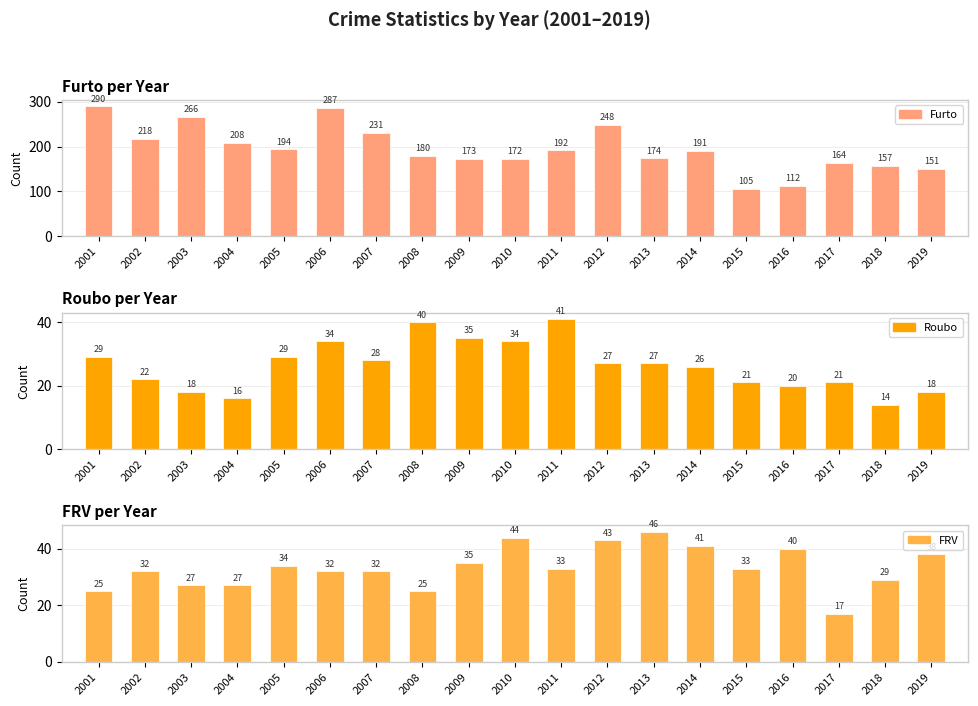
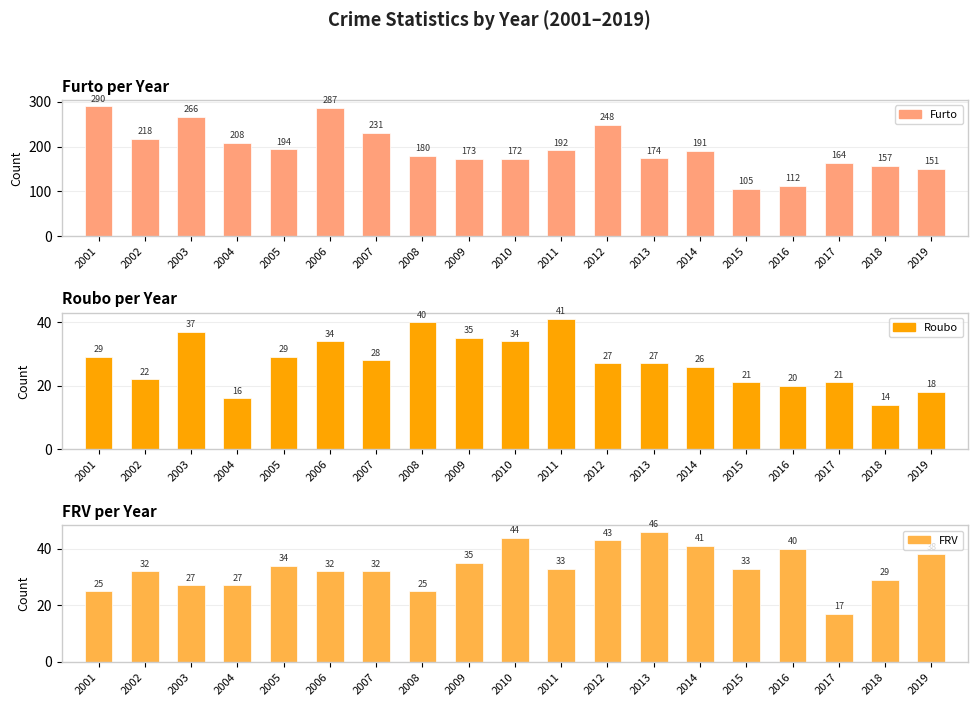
  {
    "Furto per Year": {
      "2001": 290,
      "2002": 218,
      "2003": 266,
      "2004": 208,
      "2005": 194,
      "2006": 287,
      "2007": 231,
      "2008": 180,
      "2009": 173,
      "2010": 172,
      "2011": 192,
      "2012": 248,
      "2013": 174,
      "2014": 191,
      "2015": 105,
      "2016": 112,
      "2017": 164,
      "2018": 157,
      "2019": 151
    },
    "Roubo per Year": {
      "2001": 29,
      "2002": 22,
-     "2003": 18,
+     "2003": 37,
      "2004": 16,
      "2005": 29,
      "2006": 34,
      "2007": 28,
      "2008": 40,
      "2009": 35,
      "2010": 34,
      "2011": 41,
      "2012": 27,
      "2013": 27,
      "2014": 26,
      "2015": 21,
      "2016": 20,
      "2017": 21,
      "2018": 14,
      "2019": 18
    },
    "FRV per Year": {
      "2001": 25,
      "2002": 32,
      "2003": 27,
      "2004": 27,
      "2005": 34,
      "2006": 32,
      "2007": 32,
      "2008": 25,
      "2009": 35,
      "2010": 44,
      "2011": 33,
      "2012": 43,
      "2013": 46,
      "2014": 41,
      "2015": 33,
      "2016": 40,
      "2017": 17,
      "2018": 29
    }
  }
